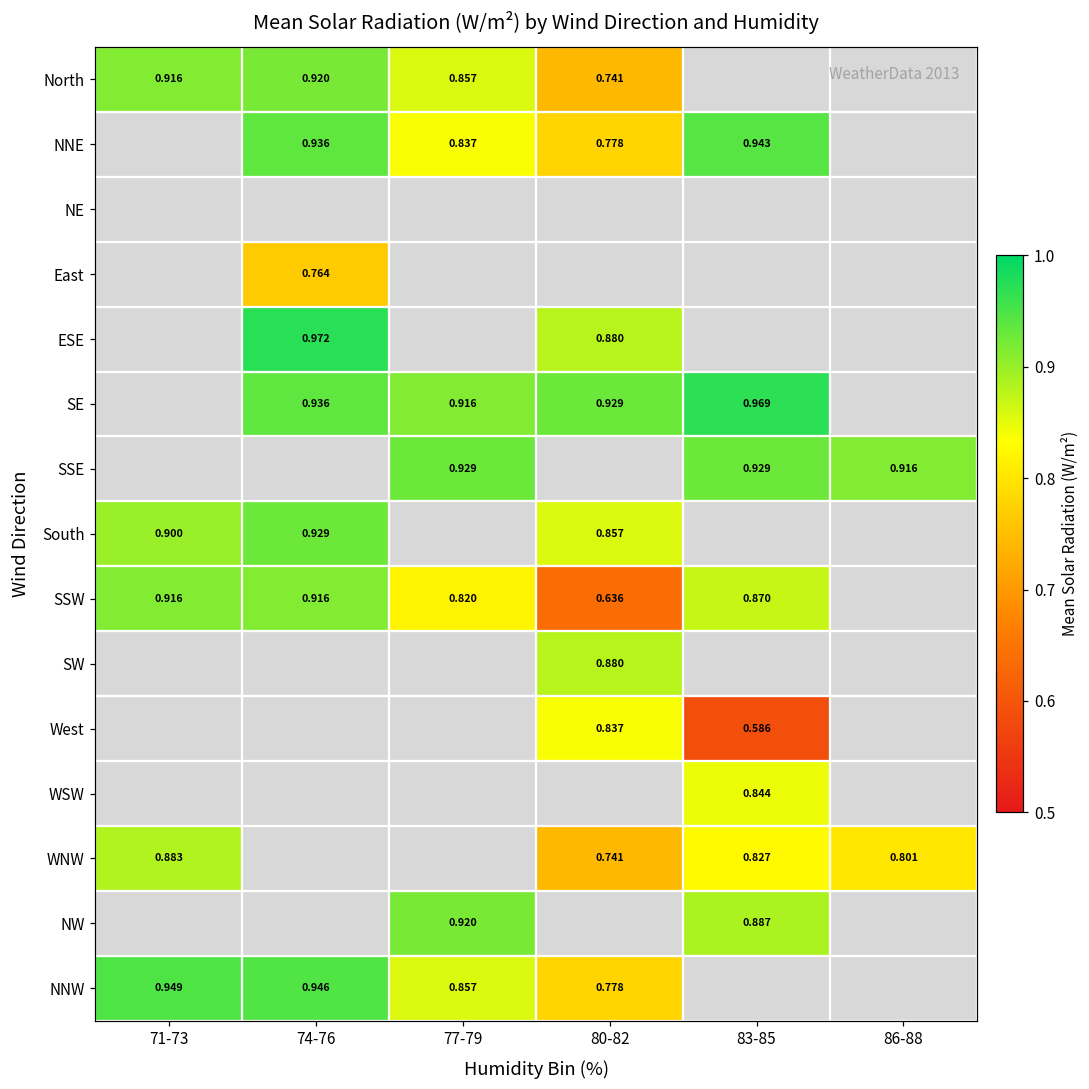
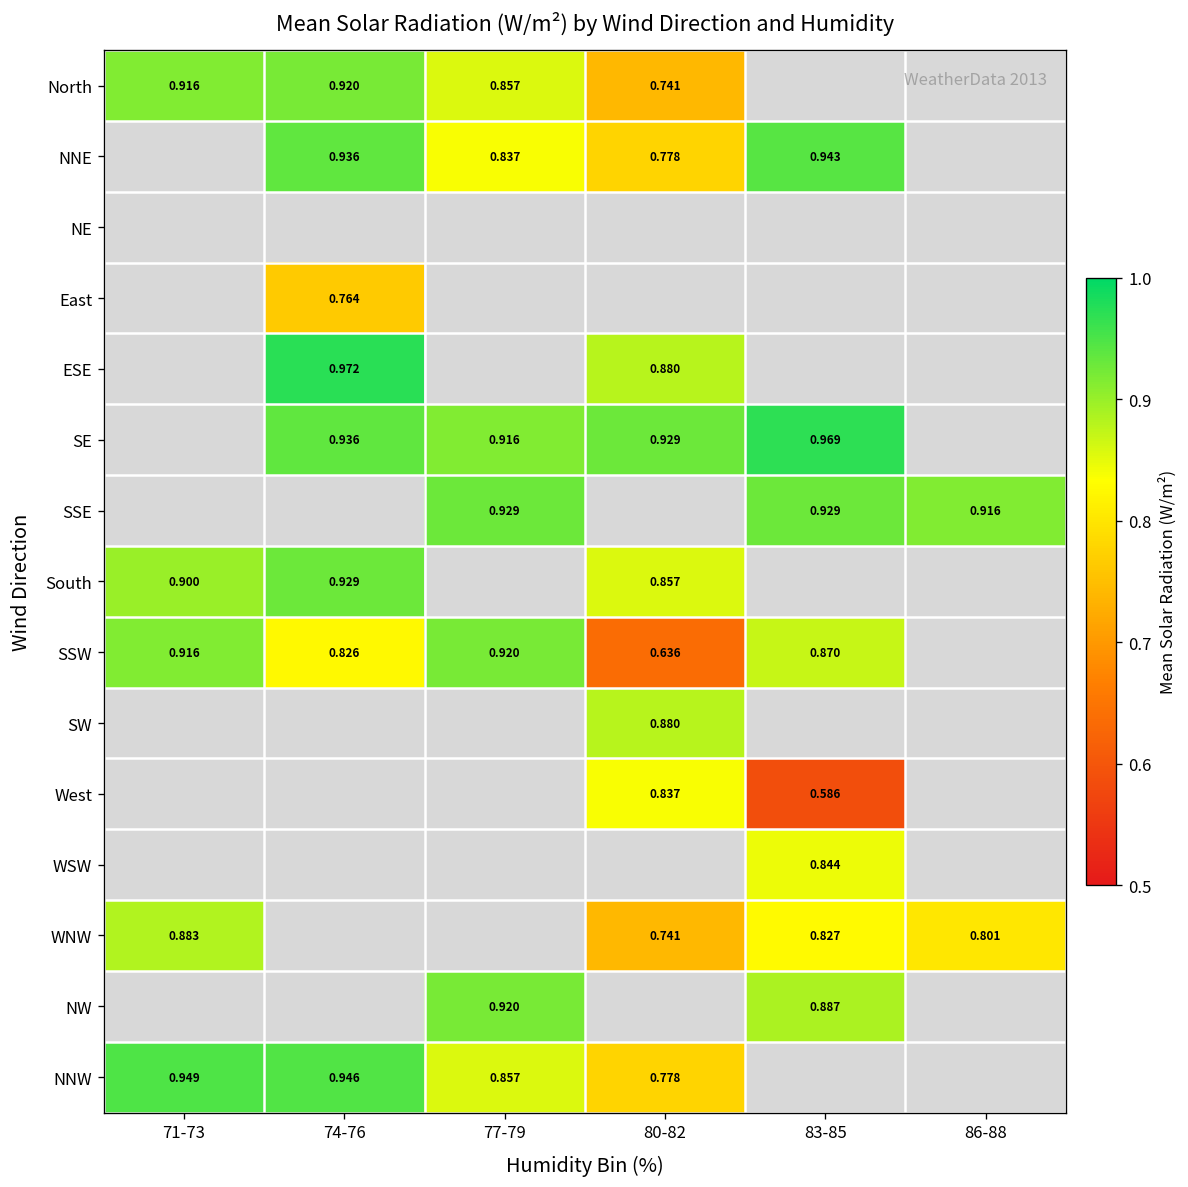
  {
    "North": {
      "71-73": 0.916,
      "74-76": 0.920,
      "77-79": 0.857,
      "80-82": 0.741
    },
    "NNE": {
      "74-76": 0.936,
      "77-79": 0.837,
      "80-82": 0.778,
      "83-85": 0.943
    },
    "East": {
      "74-76": 0.764
    },
    "ESE": {
      "74-76": 0.972,
      "80-82": 0.880
    },
    "SE": {
      "74-76": 0.936,
      "77-79": 0.916,
      "80-82": 0.929,
      "83-85": 0.969
    },
    "SSE": {
      "77-79": 0.929,
      "83-85": 0.929,
      "86-88": 0.916
    },
    "South": {
      "71-73": 0.900,
      "74-76": 0.929,
      "80-82": 0.857
    },
    "SSW": {
      "71-73": 0.916,
-     "74-76": 0.916,
-     "77-79": 0.820,
+     "74-76": 0.826,
+     "77-79": 0.920,
      "80-82": 0.636,
      "83-85": 0.870
    },
    "SW": {
      "80-82": 0.880
    },
    "West": {
      "80-82": 0.837,
      "83-85": 0.586
    },
    "WSW": {
      "83-85": 0.844
    },
    "WNW": {
      "71-73": 0.883,
      "80-82": 0.741,
      "83-85": 0.827,
      "86-88": 0.801
    },
    "NW": {
      "77-79": 0.920,
      "83-85": 0.887
    },
    "NNW": {
      "71-73": 0.949,
      "74-76": 0.946,
      "77-79": 0.857,
      "80-82": 0.778
    }
  }
